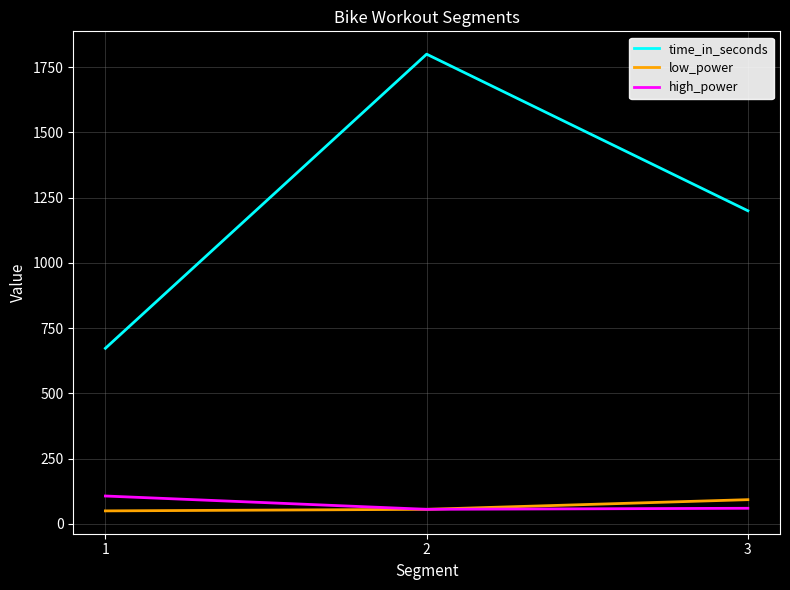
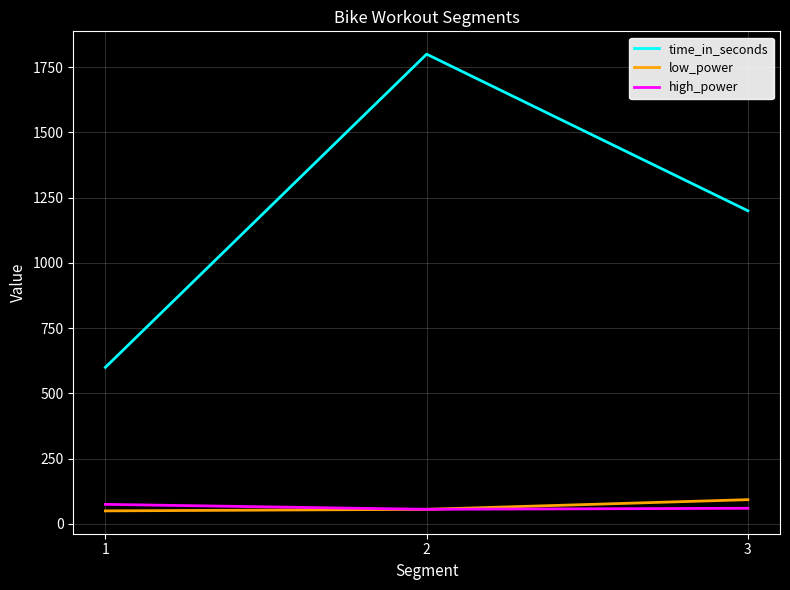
  {
    "time_in_seconds": {
-     "1": 670,
+     "1": 600,
      "2": 1800,
      "3": 1200
    },
    "low_power": {
      "1": 50,
      "3": 90
    },
    "high_power": {
-     "1": 110,
+     "1": 80,
      "3": 60
    }
  }
